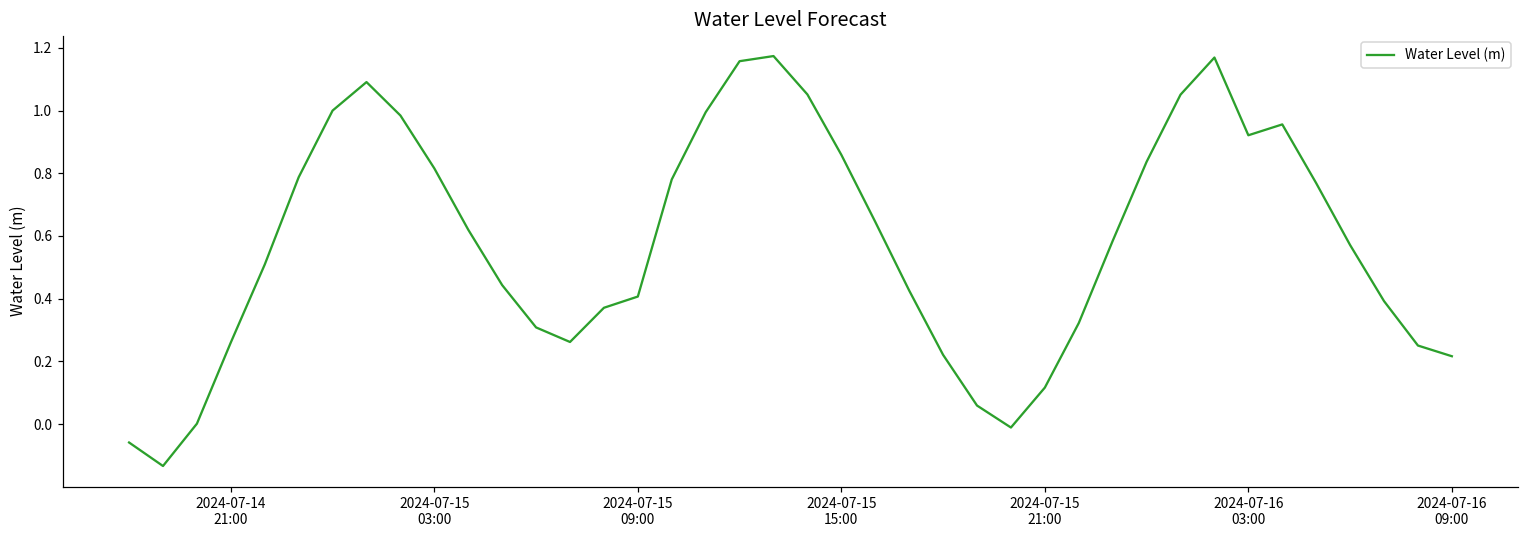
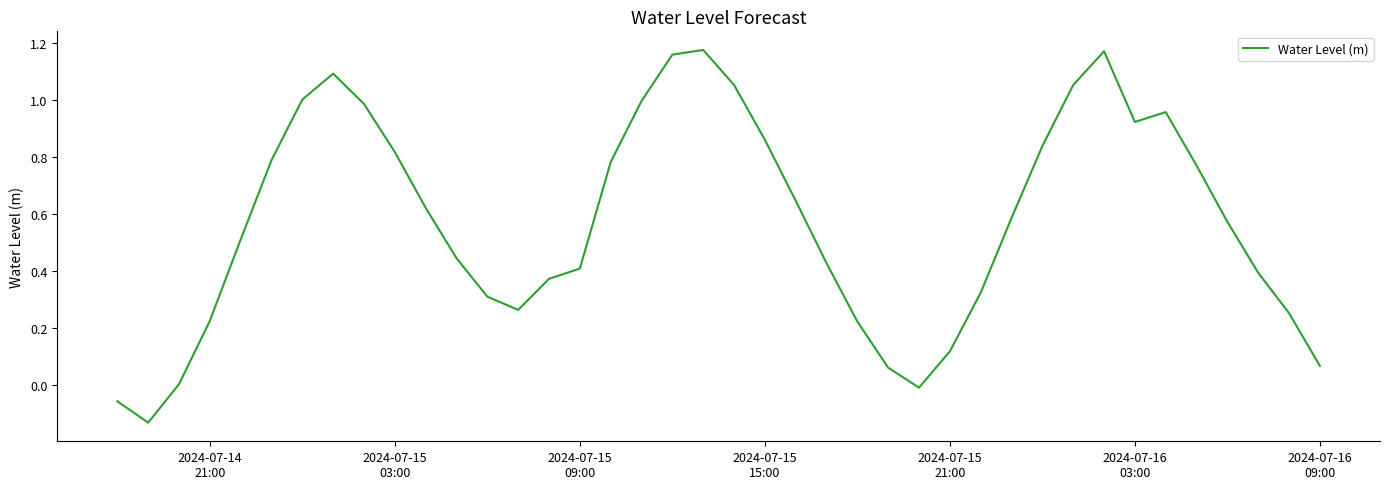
  {
-   "2024-07-14 21:00": 0.26,
+   "2024-07-14 21:00": 0.22,
    "2024-07-15 03:00": 0.82,
    "2024-07-15 09:00": 0.41,
    "2024-07-15 15:00": 0.86,
    "2024-07-15 21:00": 0.12,
    "2024-07-16 03:00": 0.92,
-   "2024-07-16 09:00": 0.22
+   "2024-07-16 09:00": 0.07
  }
